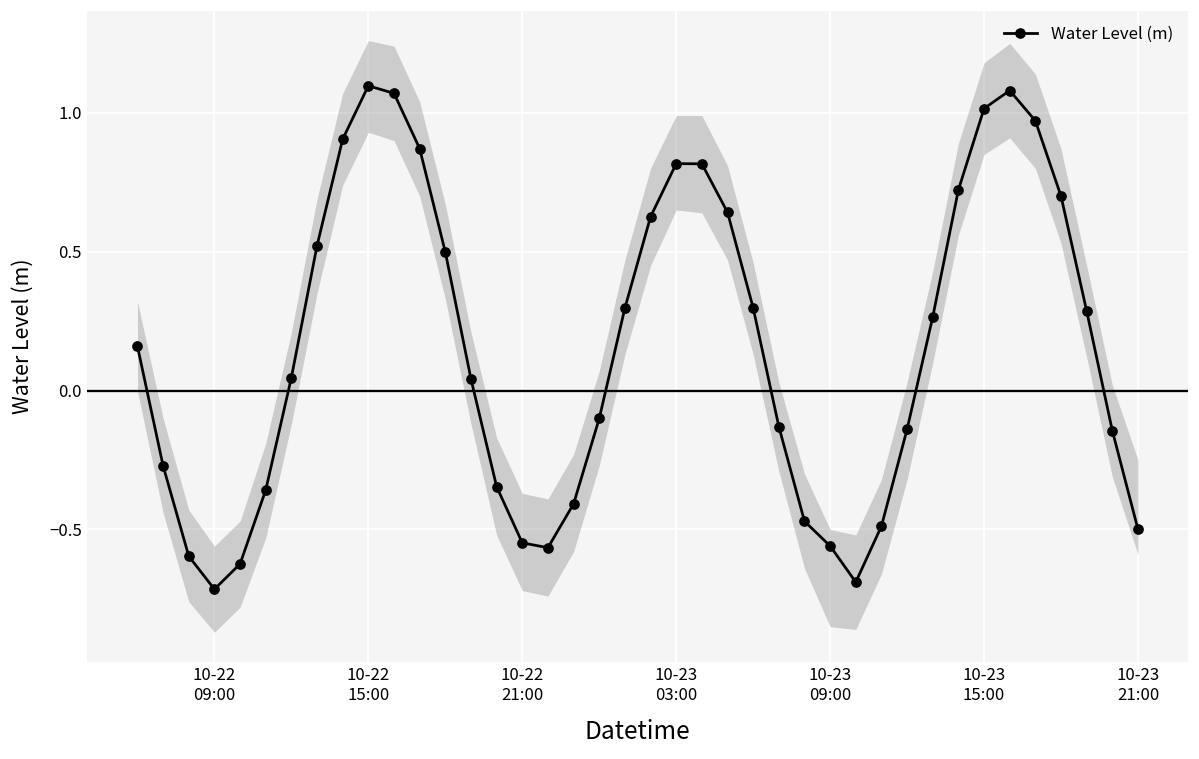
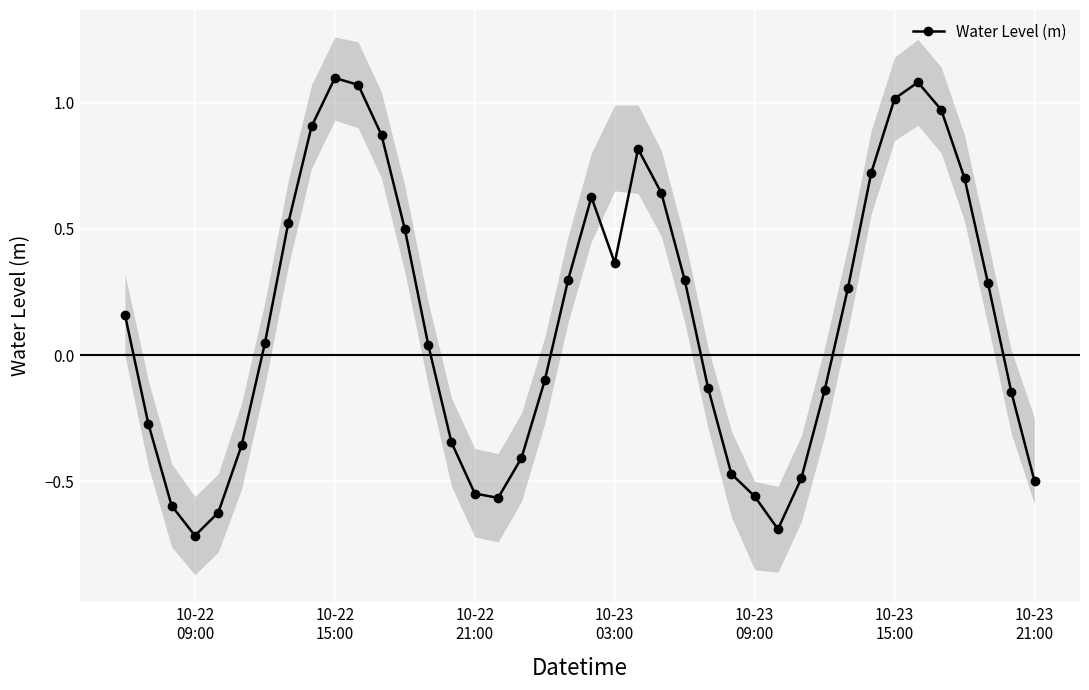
  {
    "Water Level (m)": {
      "10-22 09:00": -0.72,
      "10-22 15:00": 1.10,
      "10-22 21:00": -0.55,
-     "10-23 03:00": 0.82,
+     "10-23 03:00": 0.36,
      "10-23 09:00": -0.56,
      "10-23 15:00": 1.02,
      "10-23 21:00": -0.50
    }
  }
